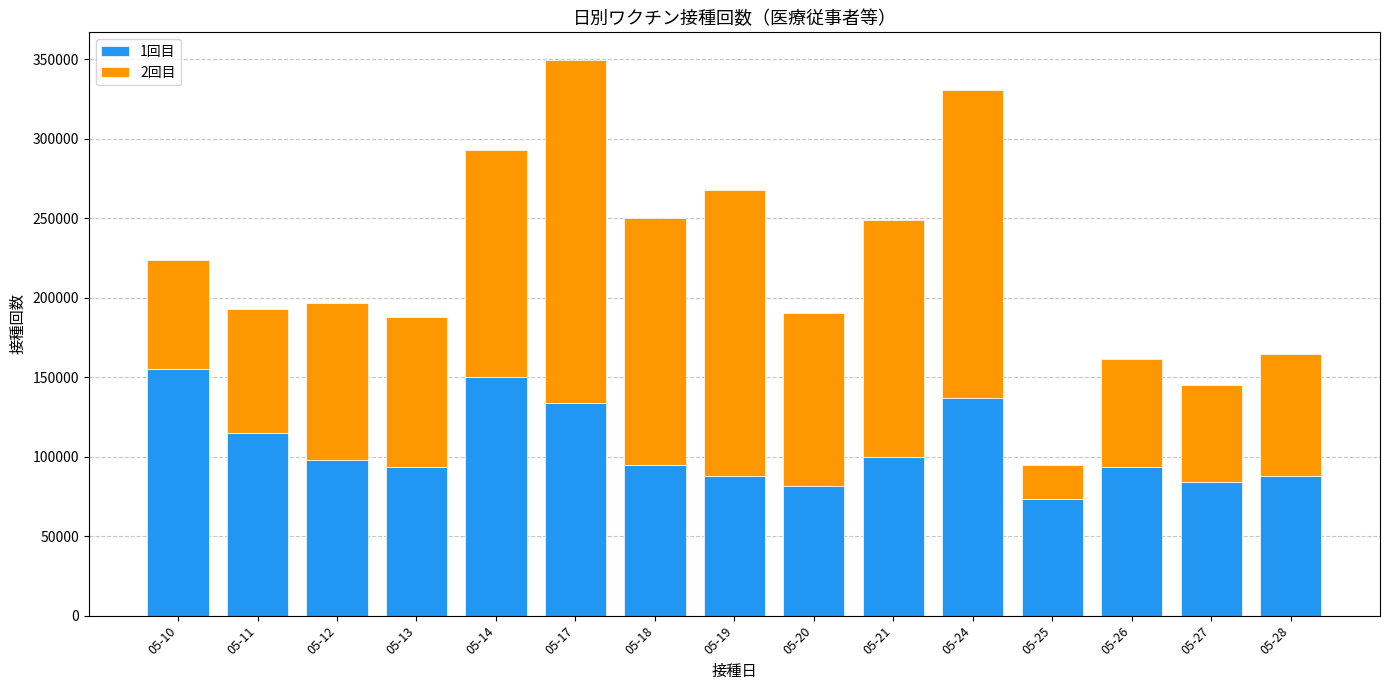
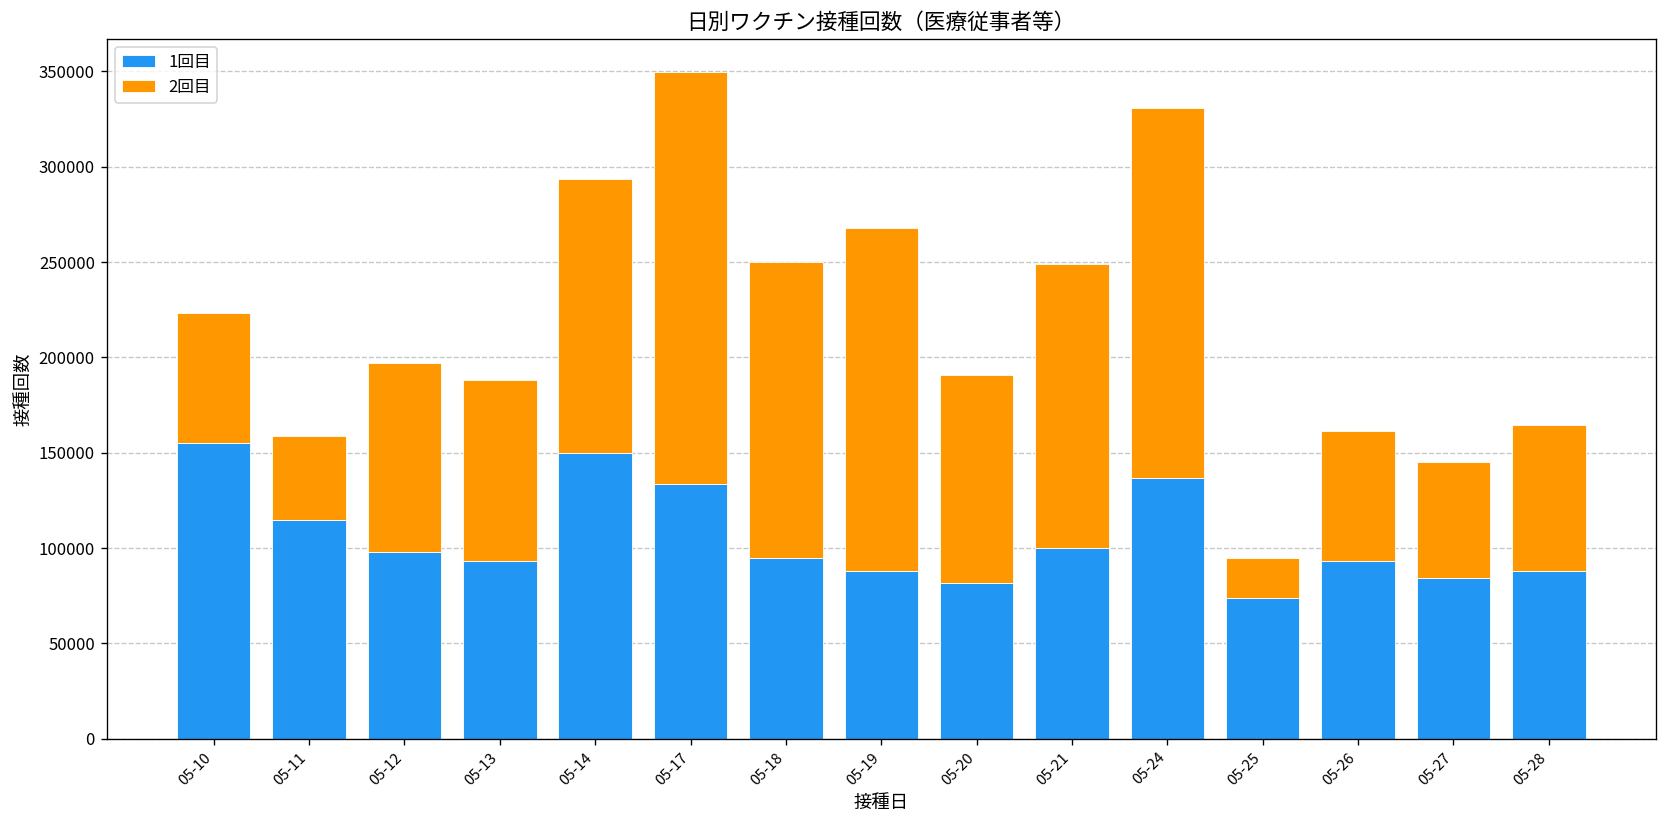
  {
    "1回目": {
      "05-10": 155000,
      "05-11": 115000,
      "05-12": 98000,
      "05-13": 93000,
      "05-14": 150000,
      "05-17": 134000,
      "05-18": 95000,
      "05-19": 88000,
      "05-20": 81000,
      "05-21": 100000,
      "05-24": 137000,
      "05-25": 74000,
      "05-26": 93000,
      "05-27": 84000,
      "05-28": 88000
    },
    "2回目": {
      "05-10": 68000,
-     "05-11": 78000,
+     "05-11": 44000,
      "05-12": 99000,
      "05-13": 94000,
      "05-14": 143000,
      "05-17": 216000,
      "05-18": 156000,
      "05-19": 180000,
      "05-20": 109000,
      "05-21": 149000,
      "05-24": 194000,
      "05-25": 21000,
      "05-26": 68000,
      "05-27": 61000,
      "05-28": 77000
    }
  }
